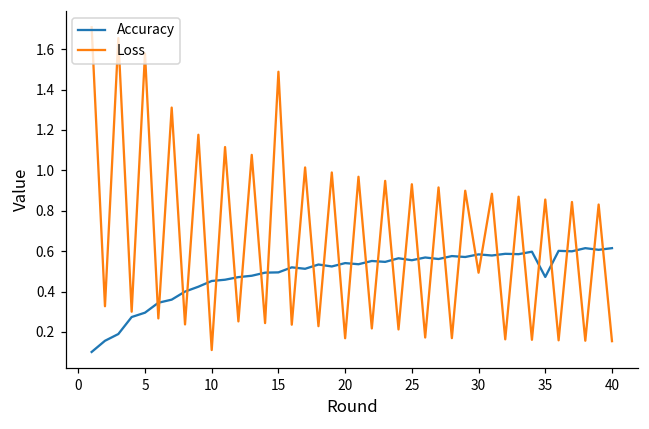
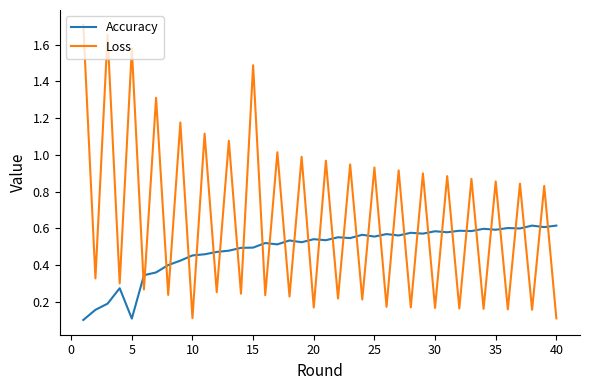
  {
    "Accuracy": {
-     "5": 0.30,
+     "5": 0.11,
      "10": 0.45,
      "15": 0.49,
      "20": 0.54,
      "25": 0.56,
      "30": 0.58,
-     "35": 0.47,
+     "35": 0.59,
      "40": 0.61
    },
    "Loss": {
      "10": 0.11,
      "15": 1.49,
      "20": 0.17,
      "25": 0.93,
-     "30": 0.49,
+     "30": 0.17,
      "35": 0.86,
-     "40": 0.15
+     "40": 0.11
    }
  }
